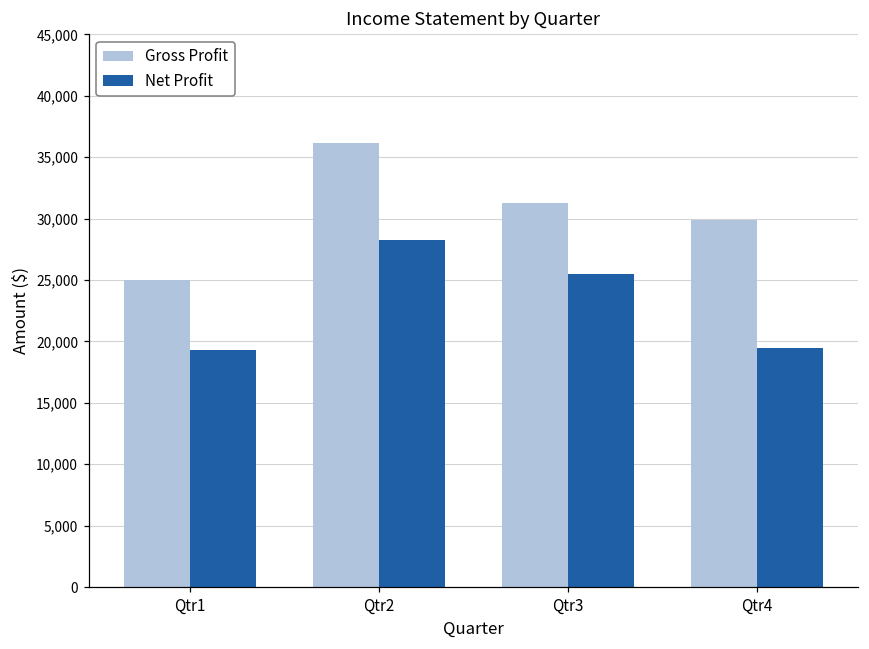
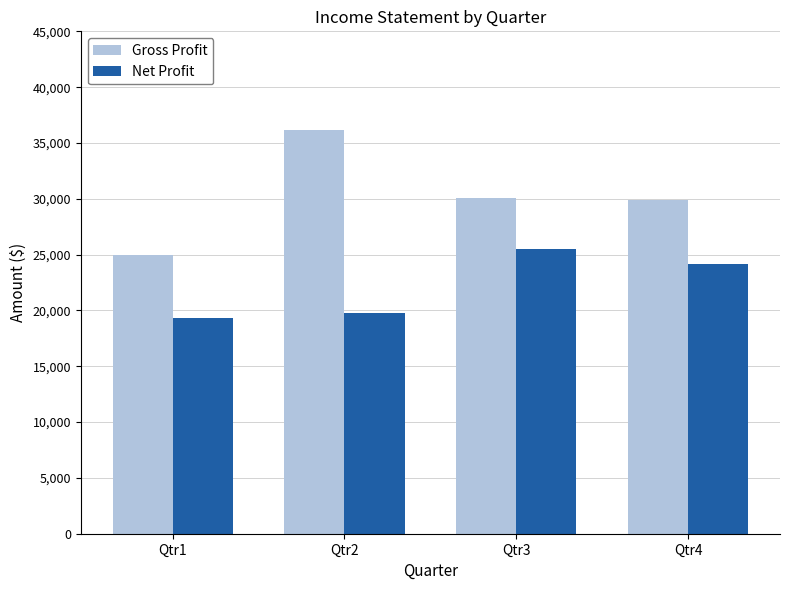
  {
    "Gross Profit": {
      "Qtr1": "25,000",
      "Qtr2": "36,200",
-     "Qtr3": "31,300",
+     "Qtr3": "30,100",
      "Qtr4": "29,900"
    },
    "Net Profit": {
      "Qtr1": "19,300",
-     "Qtr2": "28,300",
+     "Qtr2": "19,800",
      "Qtr3": "25,500",
-     "Qtr4": "19,500"
+     "Qtr4": "24,100"
    }
  }
